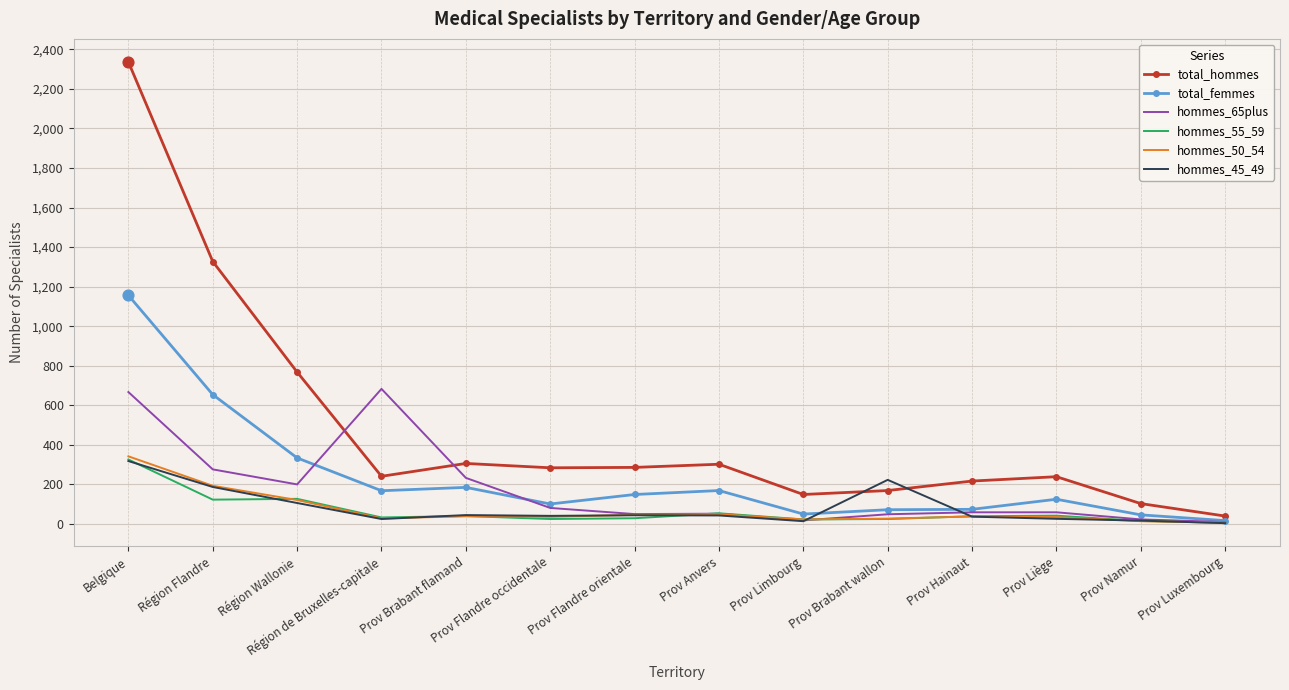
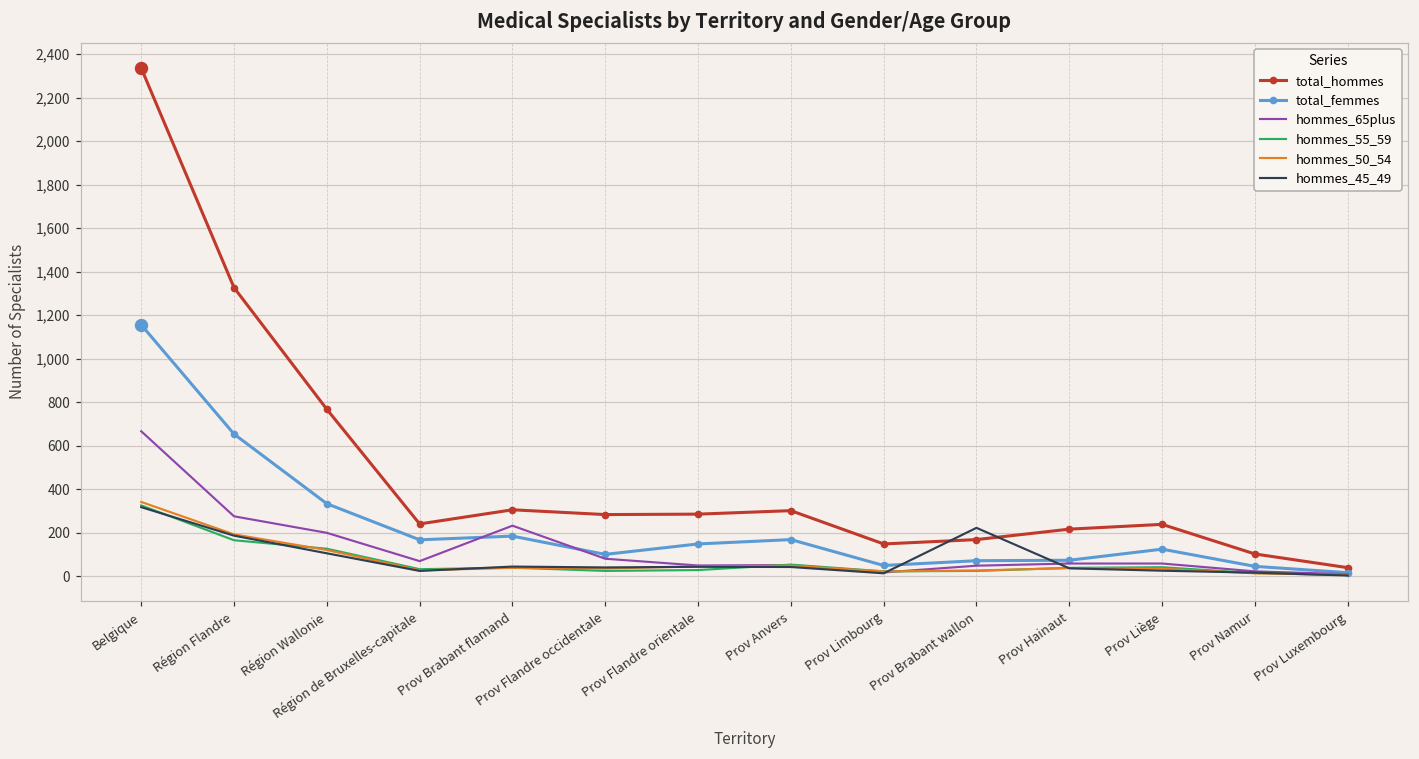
  {
    "hommes_65plus": {
      "Belgique": 670,
      "Région Flandre": 280,
      "Région Wallonie": 200,
-     "Région de Bruxelles-capitale": 680,
+     "Région de Bruxelles-capitale": 70,
      "Prov Brabant flamand": 230,
      "Prov Flandre occidentale": 80,
      "Prov Brabant wallon": 50,
      "Prov Hainaut": 60,
      "Prov Liège": 60
    },
    "hommes_55_59": {
-     "Région Flandre": 120,
+     "Région Flandre": 170,
      "Prov Flandre orientale": 30
    },
    "hommes_50_54": {
      "Belgique": 340
    },
    "hommes_45_49": {
      "Région Wallonie": 110,
      "Prov Brabant wallon": 220
    }
  }
